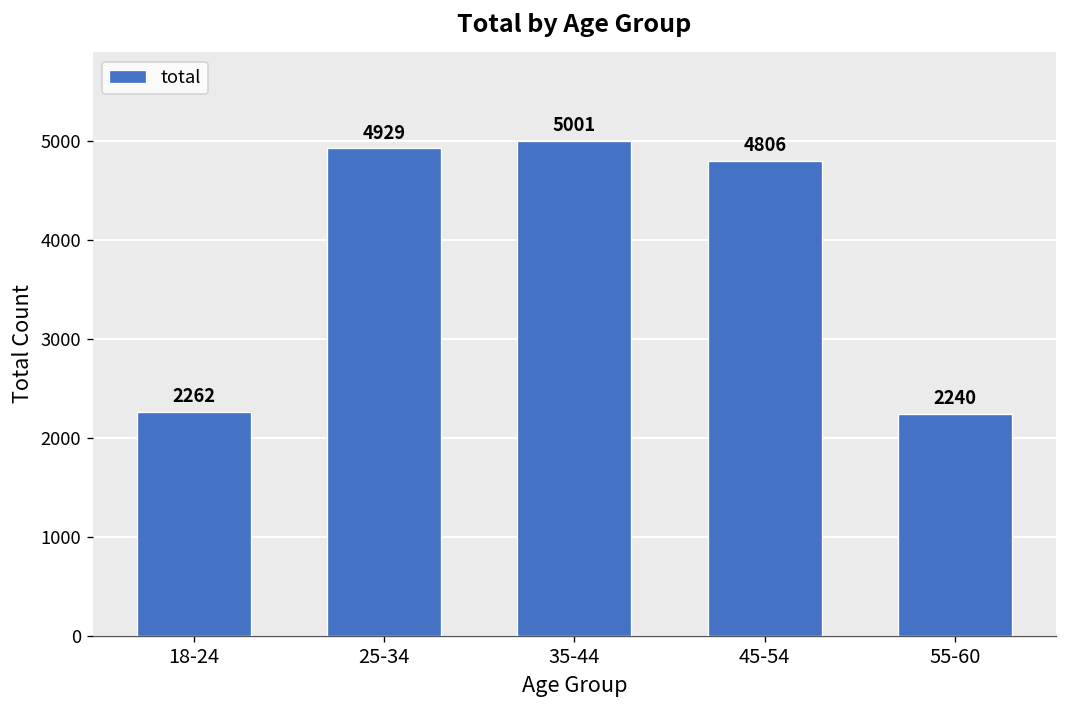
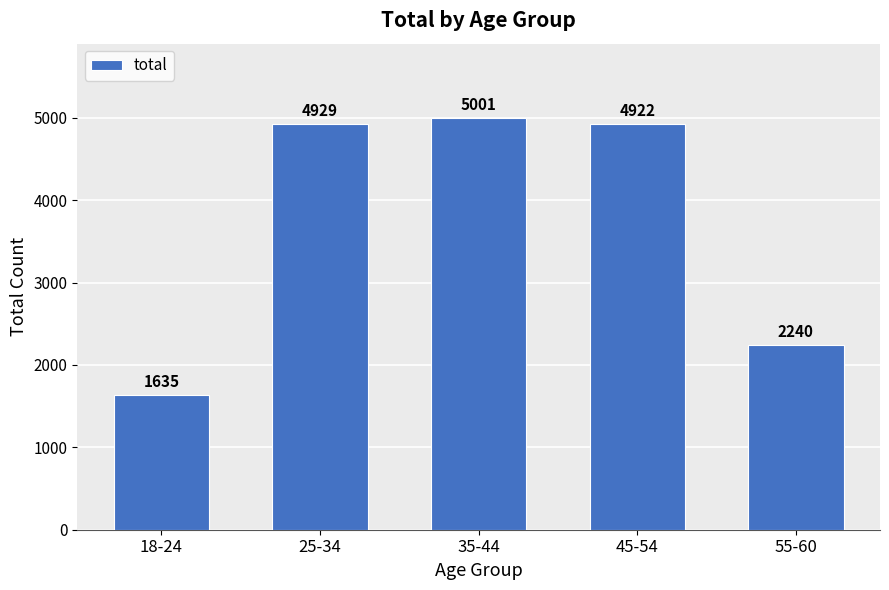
  {
-   "18-24": 2262,
+   "18-24": 1635,
    "25-34": 4929,
    "35-44": 5001,
-   "45-54": 4806,
+   "45-54": 4922,
    "55-60": 2240
  }
